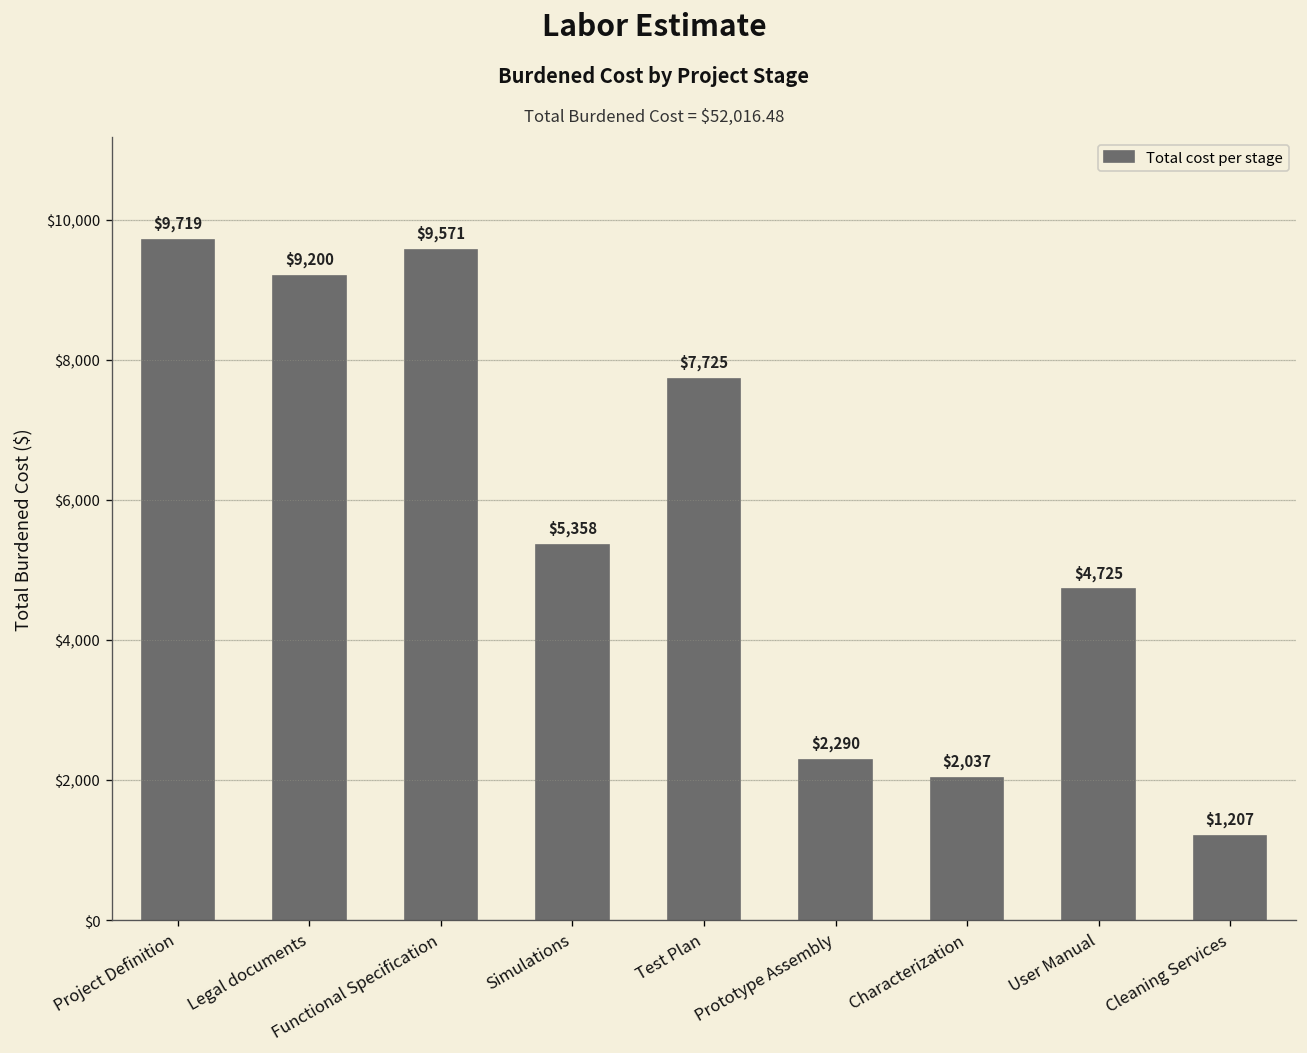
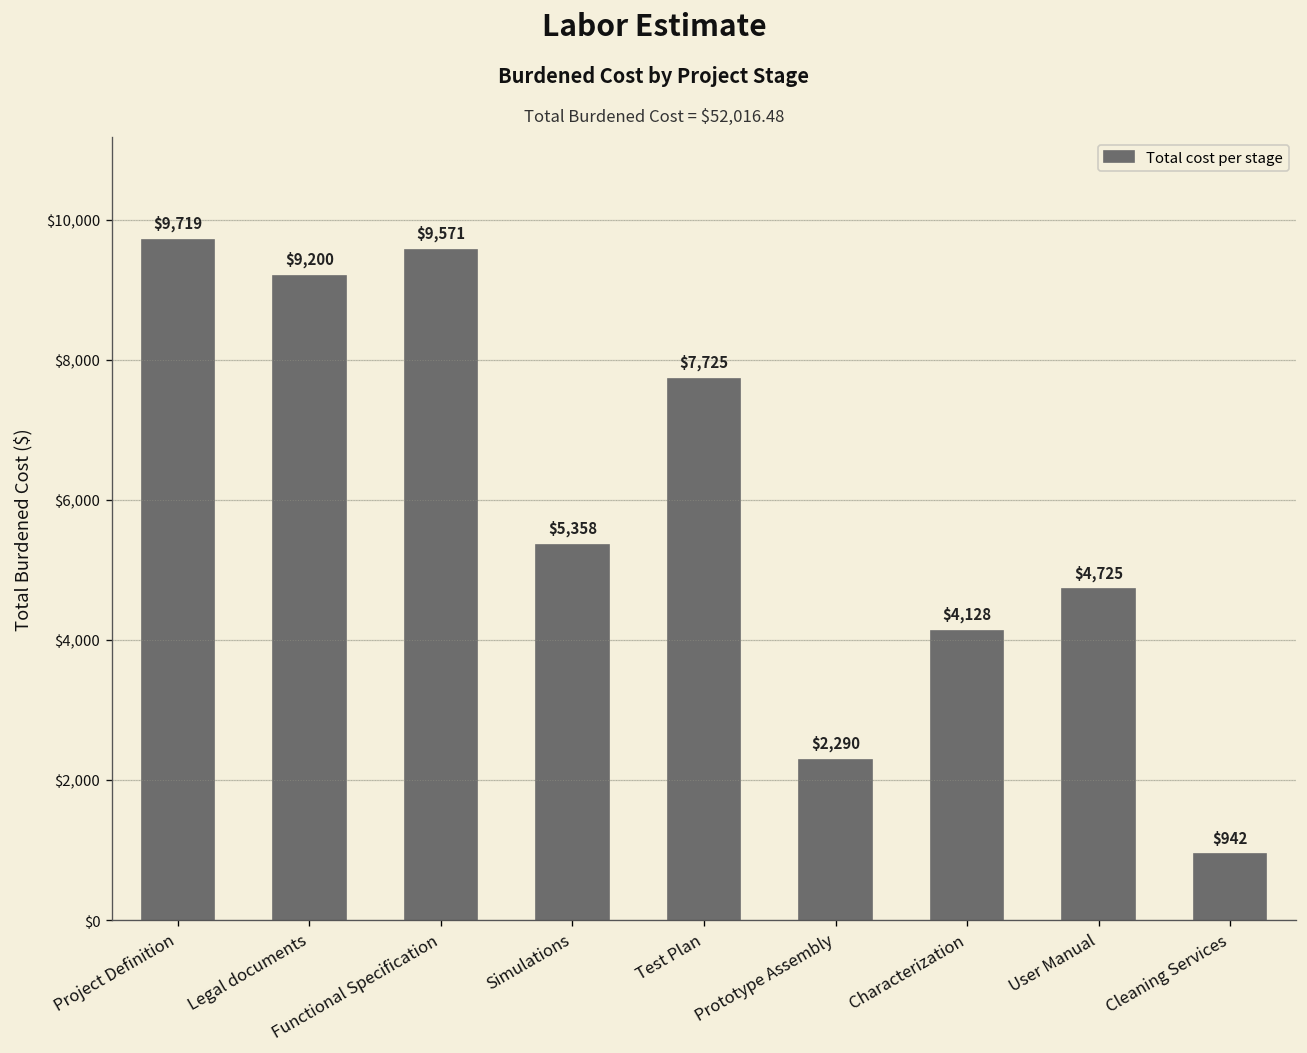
  {
    "Project Definition": "$9,719",
    "Legal documents": "$9,200",
    "Functional Specification": "$9,571",
    "Simulations": "$5,358",
    "Test Plan": "$7,725",
    "Prototype Assembly": "$2,290",
-   "Characterization": "$2,037",
+   "Characterization": "$4,128",
    "User Manual": "$4,725",
-   "Cleaning Services": "$1,207"
+   "Cleaning Services": "$942"
  }
